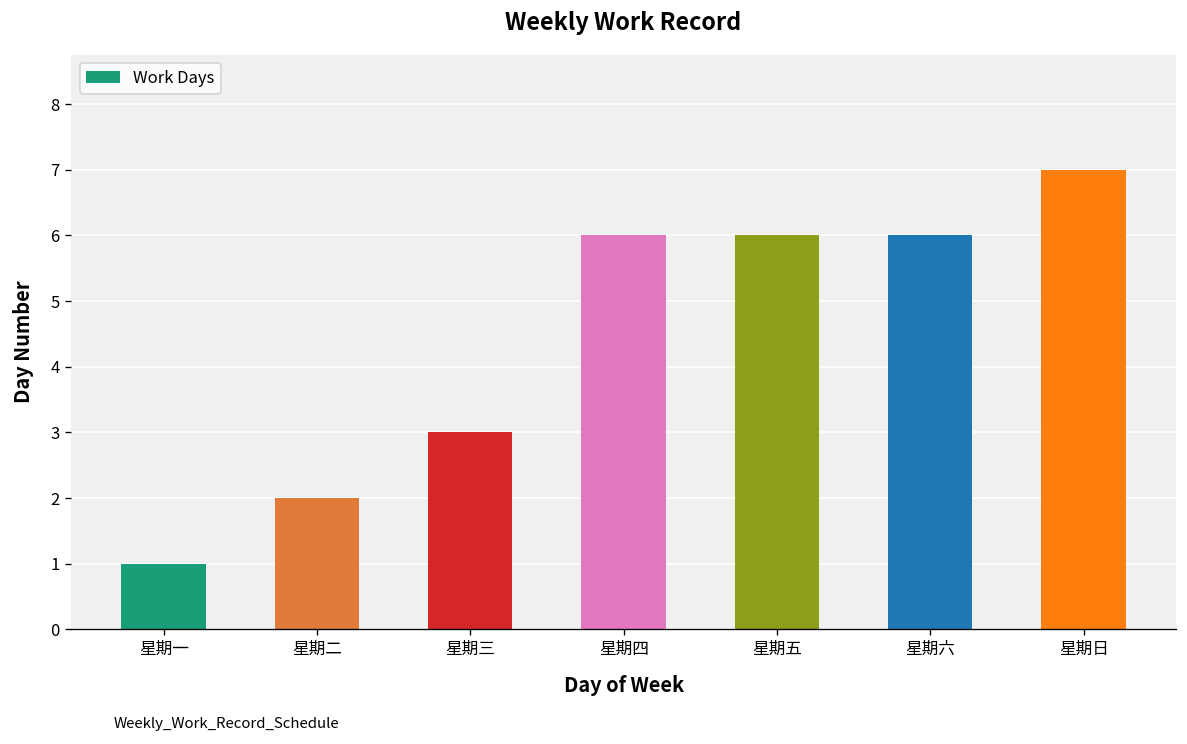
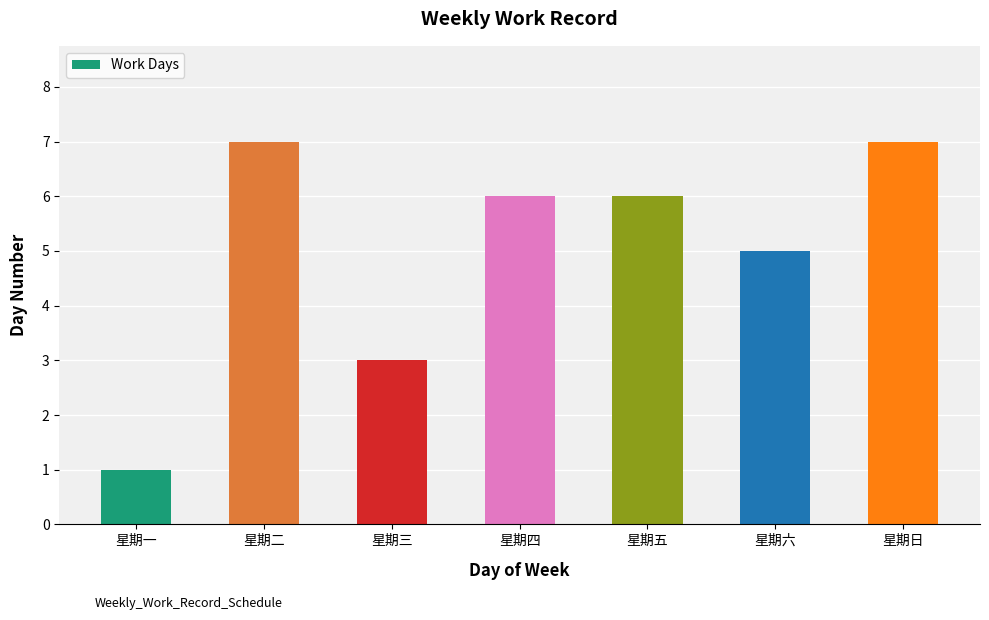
  {
    "星期一": 1,
-   "星期二": 2,
+   "星期二": 7,
    "星期三": 3,
    "星期四": 6,
    "星期五": 6,
-   "星期六": 6,
+   "星期六": 5,
    "星期日": 7
  }
